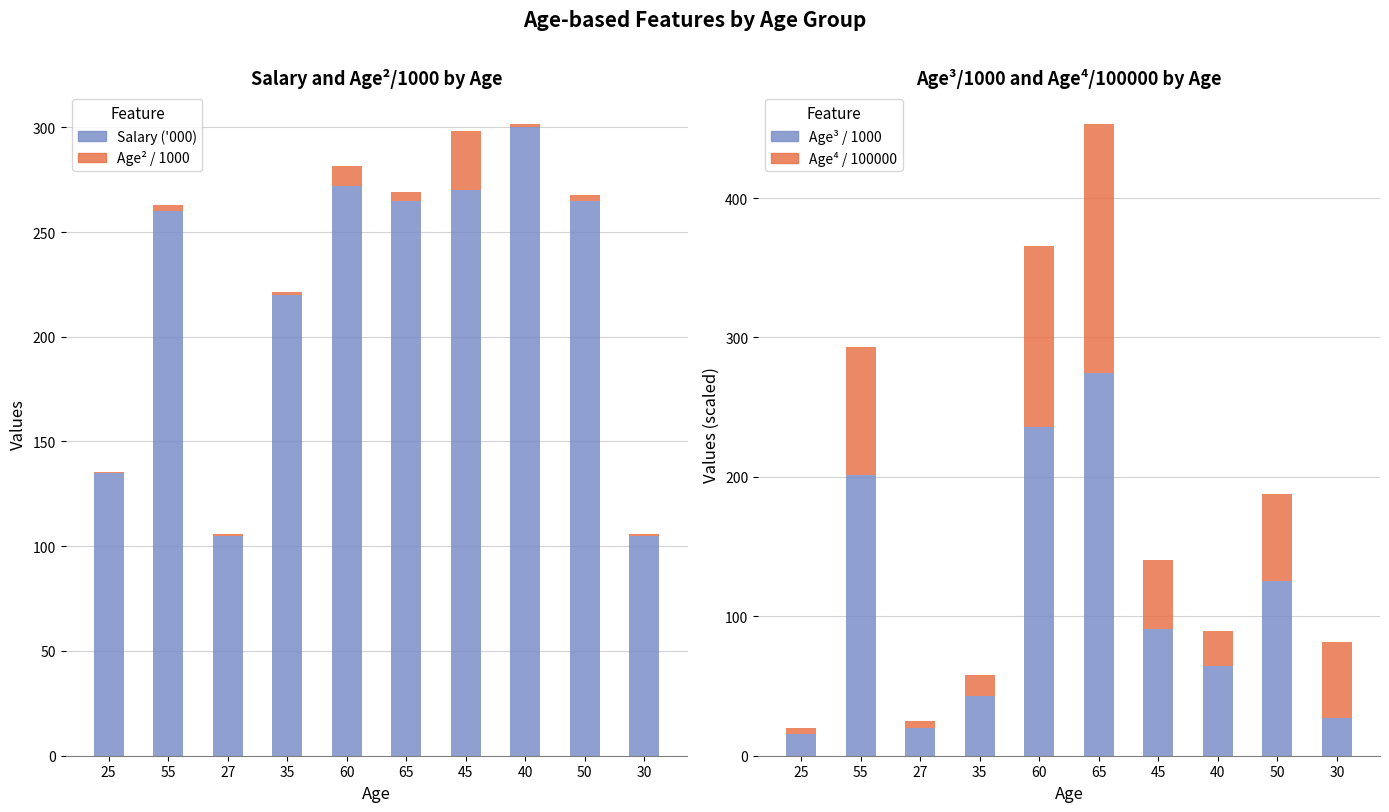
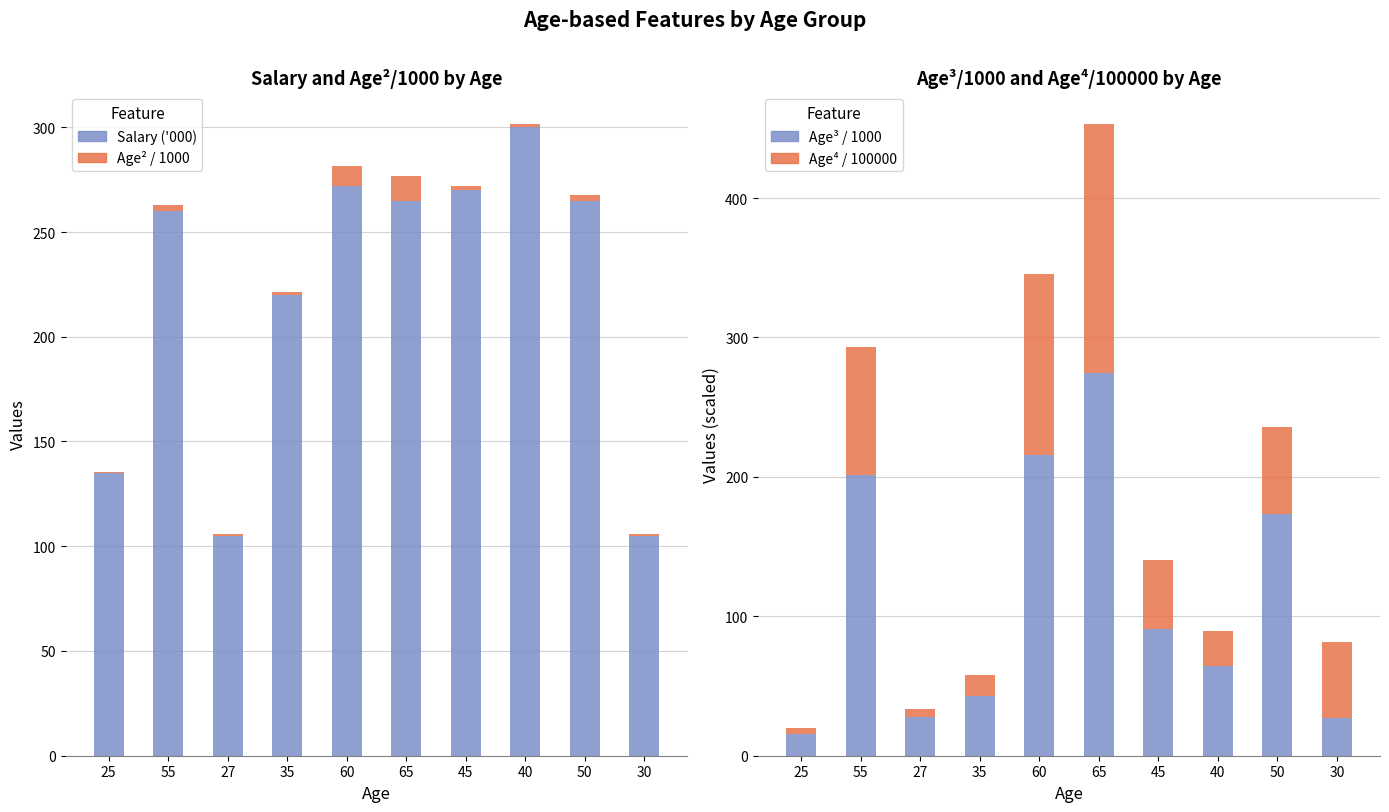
  {
    "Salary and Age²/1000 by Age": {
      "Salary ('000)": {
        "25": 135,
        "55": 260,
        "27": 105,
        "35": 220,
        "60": 272,
        "65": 265,
        "45": 270,
        "40": 300,
        "50": 265,
        "30": 105
      },
      "Age² / 1000": {
        "55": 3,
        "35": 1,
        "60": 10,
-       "65": 4,
-       "45": 28,
+       "65": 12,
+       "45": 2,
        "40": 2,
        "50": 3
      }
    },
    "Age³/1000 and Age⁴/100000 by Age": {
      "Age³ / 1000": {
        "25": 16,
        "55": 201,
-       "27": 20,
+       "27": 28,
        "35": 43,
-       "60": 236,
+       "60": 216,
        "65": 275,
        "45": 91,
        "40": 64,
-       "50": 125,
+       "50": 173,
        "30": 27
      },
      "Age⁴ / 100000": {
        "25": 4,
        "55": 92,
        "27": 5,
        "35": 15,
        "60": 130,
        "65": 179,
        "45": 49,
        "40": 26,
        "50": 63,
        "30": 55
      }
    }
  }
